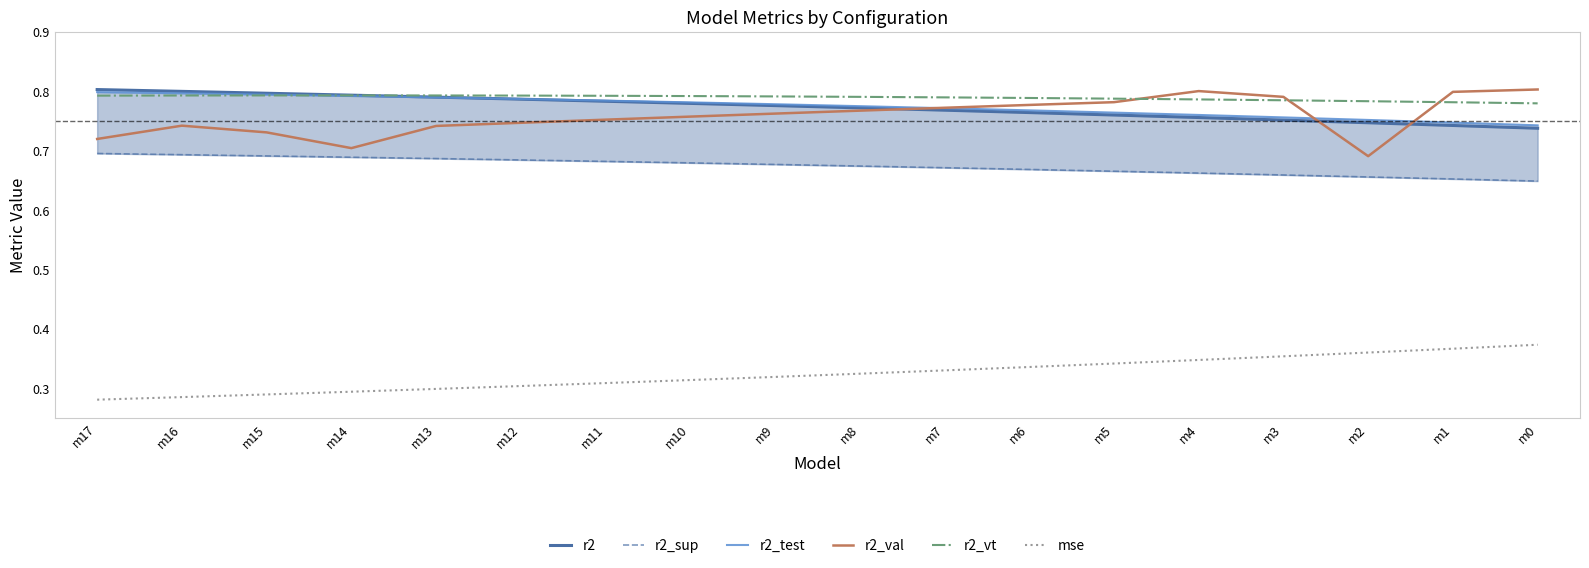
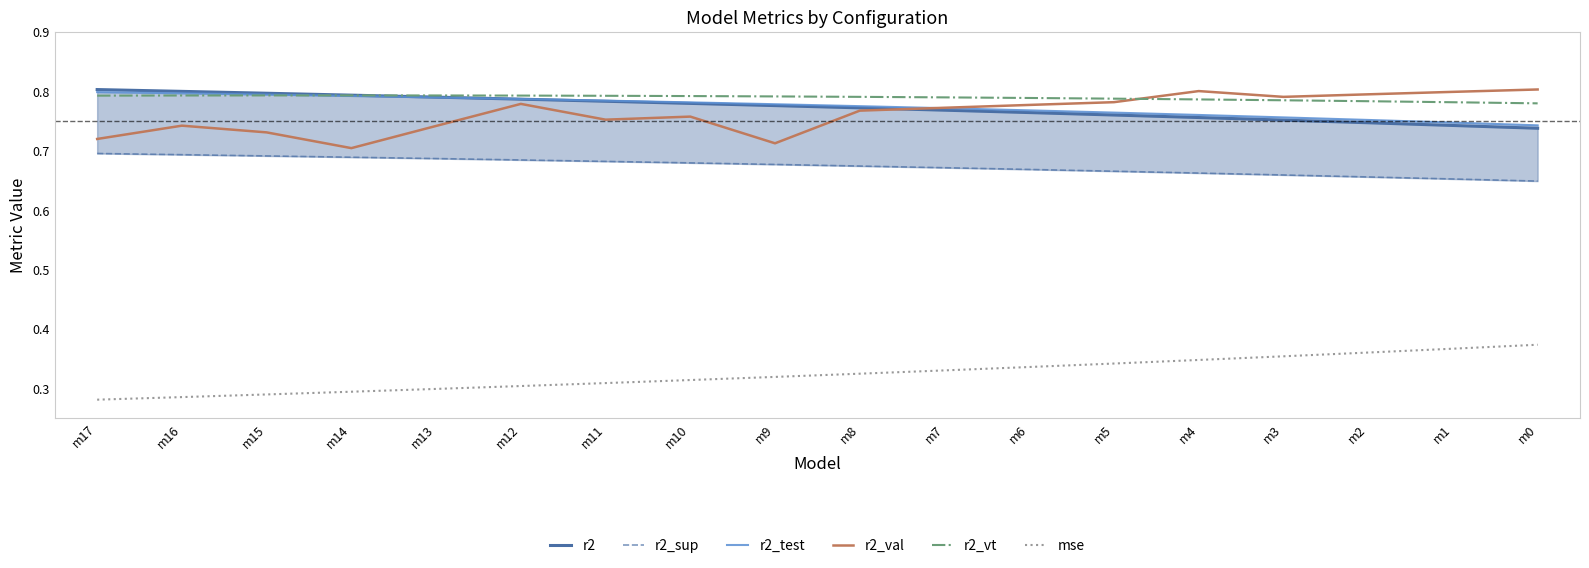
  {
    "r2_val": {
      "m17": 0.72,
      "m16": 0.74,
      "m15": 0.73,
      "m14": 0.70,
      "m13": 0.74,
-     "m12": 0.75,
+     "m12": 0.78,
      "m11": 0.75,
      "m10": 0.76,
-     "m9": 0.76,
+     "m9": 0.71,
      "m8": 0.77,
      "m6": 0.78,
      "m5": 0.78,
      "m4": 0.80,
      "m3": 0.79,
-     "m2": 0.69,
+     "m2": 0.79,
      "m1": 0.80,
      "m0": 0.80
    }
  }
